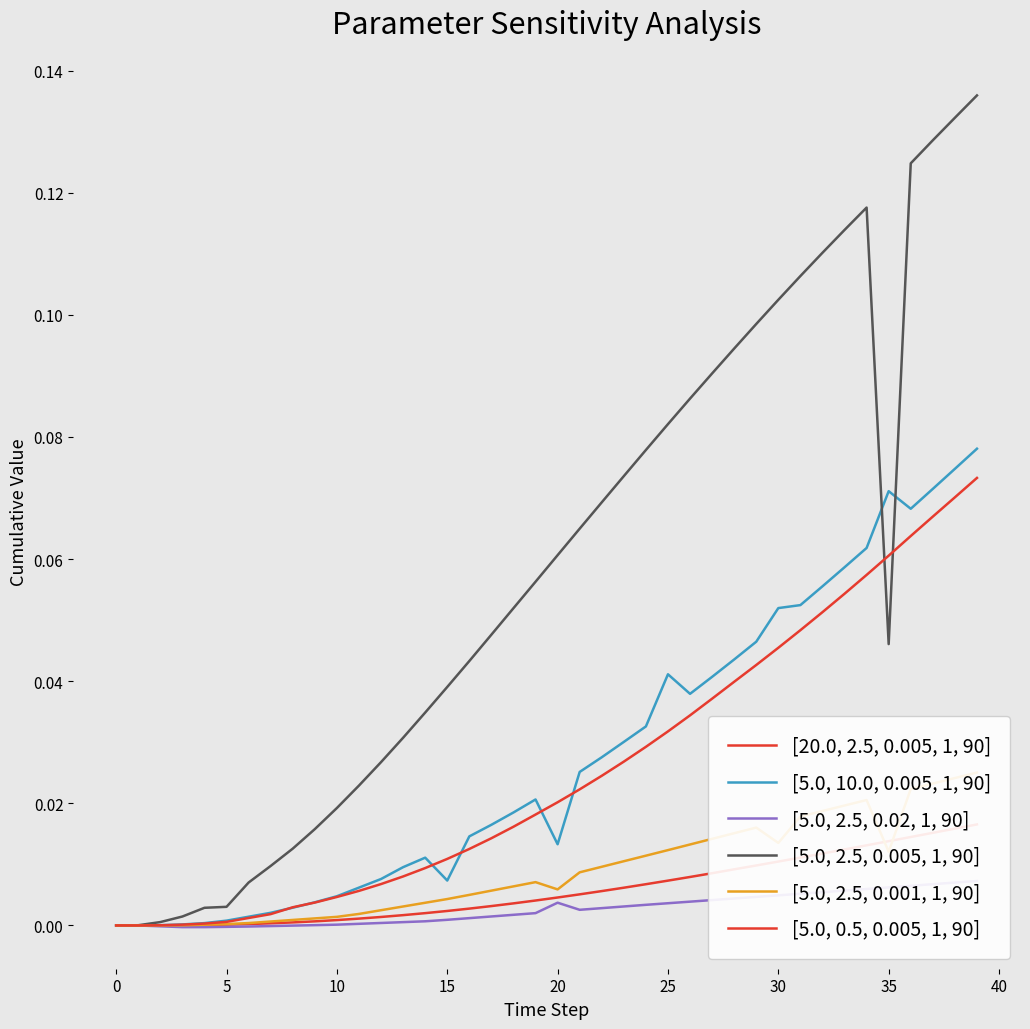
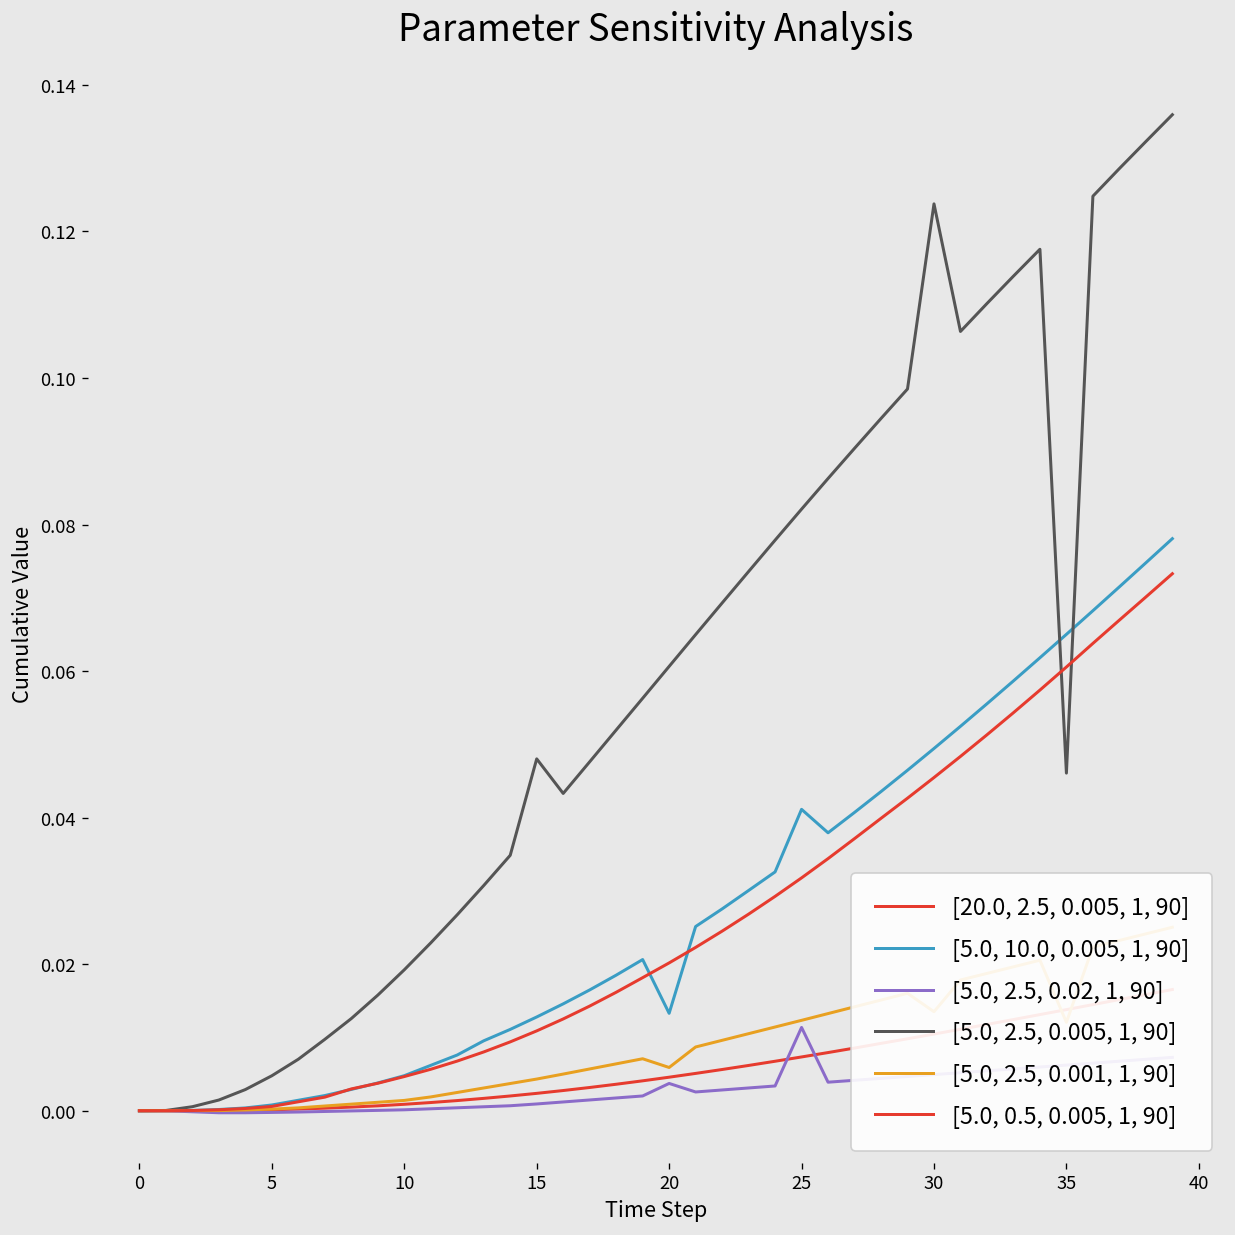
  {
    "[5.0, 10.0, 0.005, 1, 90]": {
-     "15": 0.007,
+     "15": 0.013,
      "20": 0.013,
      "25": 0.041,
-     "30": 0.052,
-     "35": 0.071
+     "30": 0.049,
+     "35": 0.065
    },
    "[5.0, 2.5, 0.02, 1, 90]": {
      "10": 0.000,
      "15": 0.001,
      "20": 0.004,
-     "25": 0.004
+     "25": 0.011
    },
    "[5.0, 2.5, 0.005, 1, 90]": {
-     "5": 0.003,
+     "5": 0.005,
      "10": 0.019,
-     "15": 0.039,
+     "15": 0.048,
      "20": 0.061,
      "25": 0.082,
-     "30": 0.102,
+     "30": 0.124,
      "35": 0.046
    },
    "[5.0, 2.5, 0.001, 1, 90]": {
      "10": 0.001,
      "15": 0.004,
      "20": 0.006,
      "25": 0.012
    }
  }
